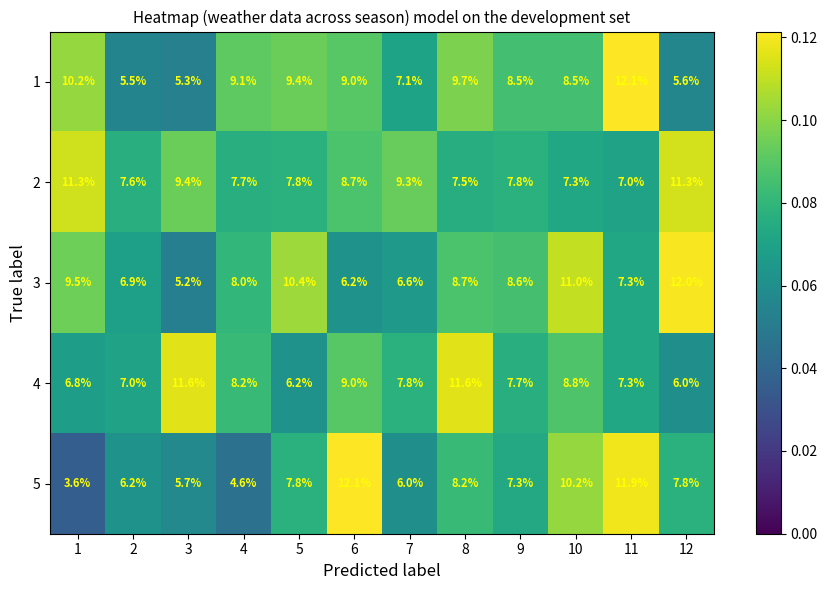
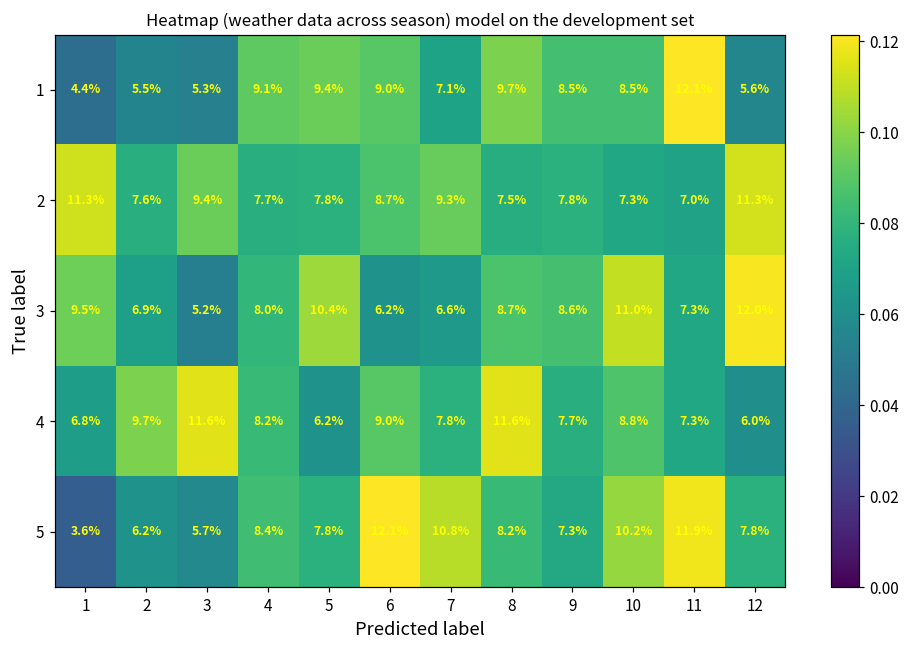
  {
    "1": {
-     "1": "10.2%",
+     "1": "4.4%",
      "2": "5.5%",
      "3": "5.3%",
      "4": "9.1%",
      "5": "9.4%",
      "6": "9.0%",
      "7": "7.1%",
      "8": "9.7%",
      "9": "8.5%",
      "10": "8.5%",
      "12": "5.6%"
    },
    "2": {
      "1": "11.3%",
      "2": "7.6%",
      "3": "9.4%",
      "4": "7.7%",
      "5": "7.8%",
      "6": "8.7%",
      "7": "9.3%",
      "8": "7.5%",
      "9": "7.8%",
      "10": "7.3%",
      "11": "7.0%"
    },
    "3": {
      "1": "9.5%",
      "2": "6.9%",
      "3": "5.2%",
      "4": "8.0%",
      "5": "10.4%",
      "6": "6.2%",
      "7": "6.6%",
      "8": "8.7%",
      "9": "8.6%",
      "10": "11.0%",
      "11": "7.3%"
    },
    "4": {
      "1": "6.8%",
-     "2": "7.0%",
+     "2": "9.7%",
      "4": "8.2%",
      "5": "6.2%",
      "6": "9.0%",
      "7": "7.8%",
      "9": "7.7%",
      "10": "8.8%",
      "11": "7.3%",
      "12": "6.0%"
    },
    "5": {
      "1": "3.6%",
      "2": "6.2%",
      "3": "5.7%",
-     "4": "4.6%",
+     "4": "8.4%",
      "5": "7.8%",
-     "7": "6.0%",
+     "7": "10.8%",
      "8": "8.2%",
      "9": "7.3%",
      "10": "10.2%",
      "12": "7.8%"
    }
  }
